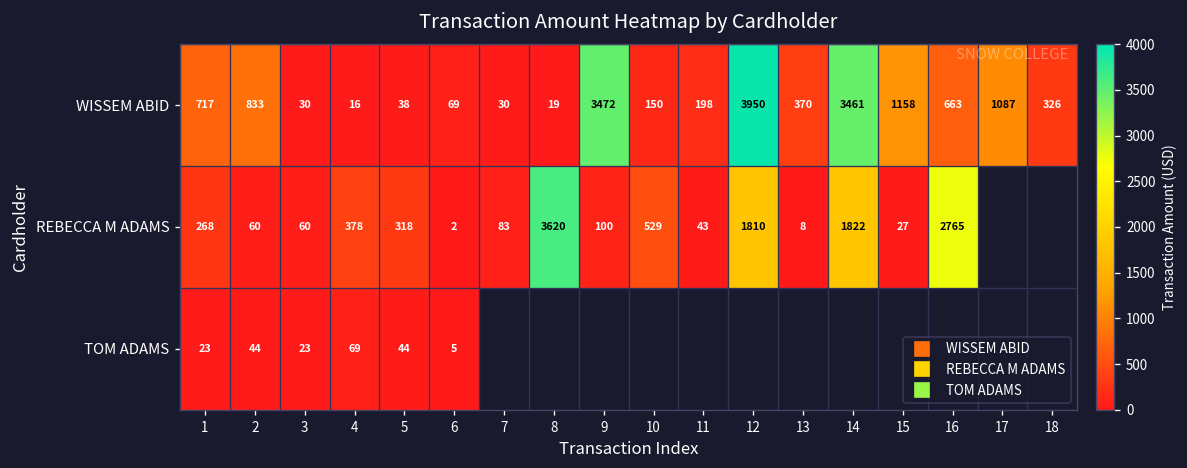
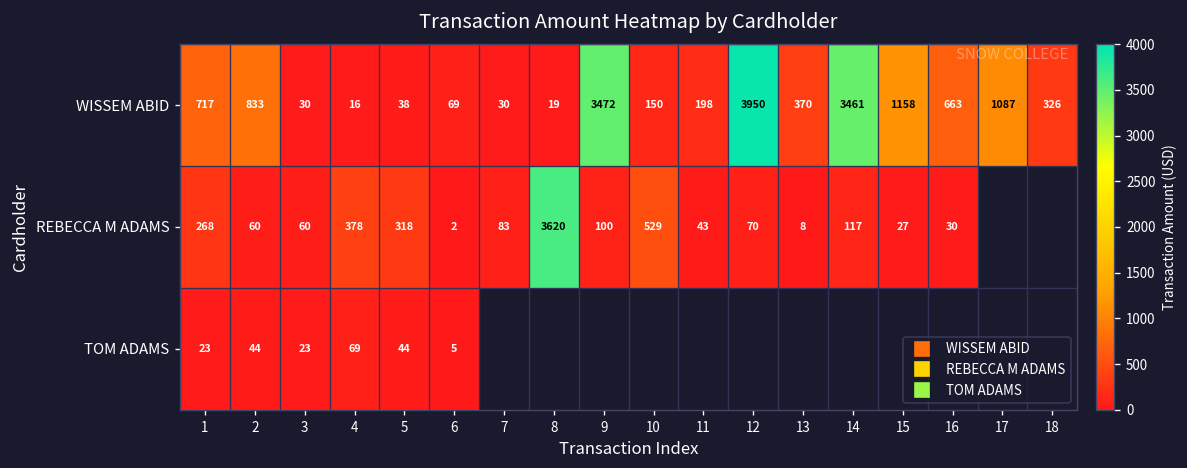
  {
    "WISSEM ABID": {
      "1": 717,
      "2": 833,
      "3": 30,
      "4": 16,
      "5": 38,
      "6": 69,
      "7": 30,
      "8": 19,
      "9": 3472,
      "10": 150,
      "11": 198,
      "12": 3950,
      "13": 370,
      "14": 3461,
      "15": 1158,
      "16": 663,
      "18": 326
    },
    "REBECCA M ADAMS": {
      "1": 268,
      "2": 60,
      "3": 60,
      "4": 378,
      "5": 318,
      "6": 2,
      "7": 83,
      "8": 3620,
      "9": 100,
      "10": 529,
      "11": 43,
-     "12": 1810,
+     "12": 70,
      "13": 8,
-     "14": 1822,
+     "14": 117,
      "15": 27,
-     "16": 2765
+     "16": 30
    },
    "TOM ADAMS": {
      "1": 23,
      "2": 44,
      "3": 23,
      "4": 69,
      "5": 44,
      "6": 5
    }
  }
